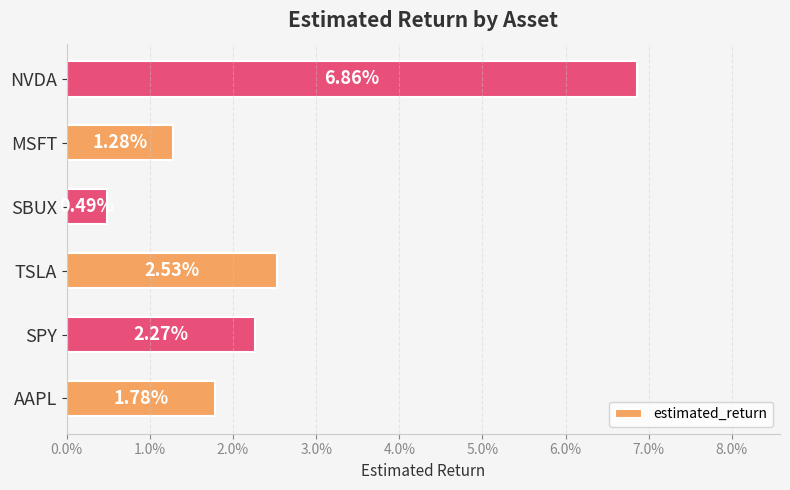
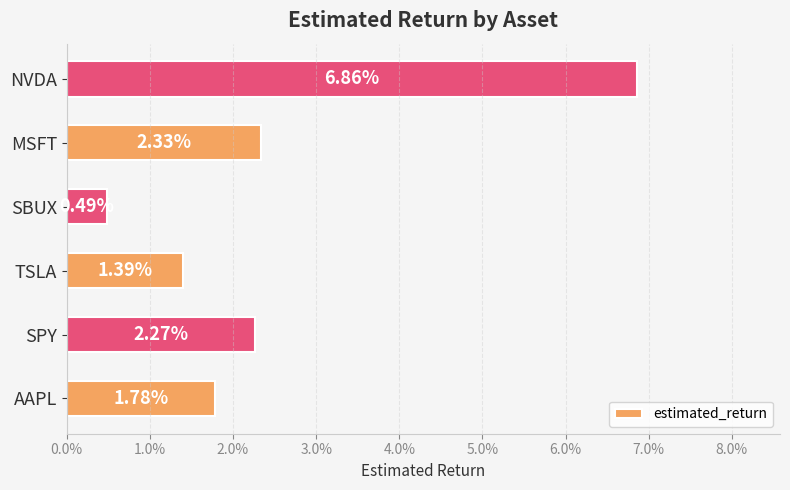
  {
    "NVDA": "6.86%",
-   "MSFT": "1.28%",
+   "MSFT": "2.33%",
    "SBUX": "0.49%",
-   "TSLA": "2.53%",
+   "TSLA": "1.39%",
    "SPY": "2.27%",
    "AAPL": "1.78%"
  }
